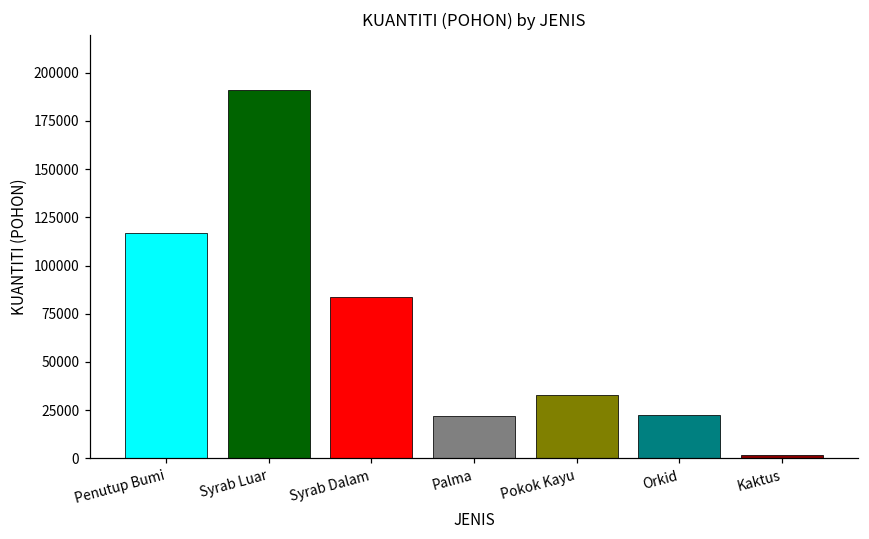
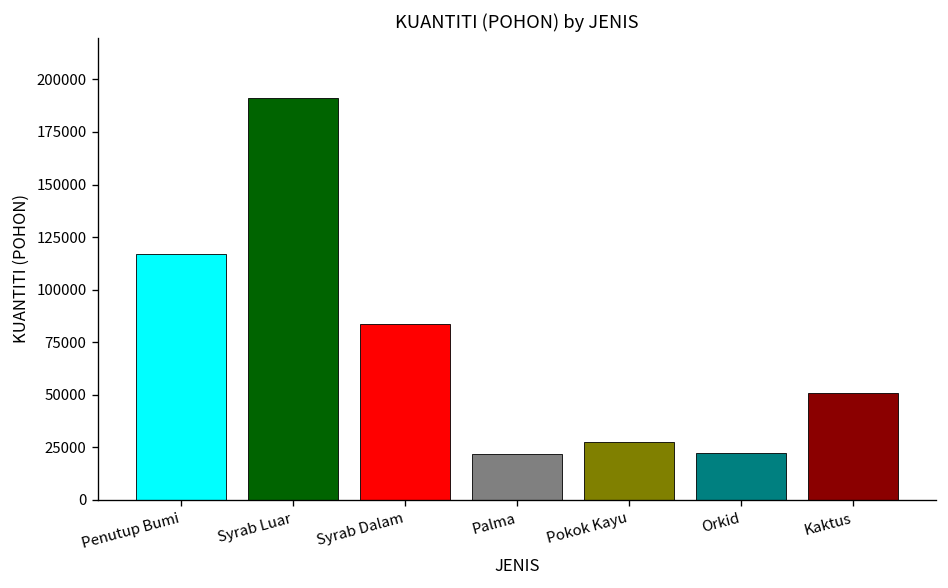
  {
    "Penutup Bumi": 117000,
    "Syrab Luar": 191000,
    "Syrab Dalam": 84000,
    "Palma": 22000,
-   "Pokok Kayu": 33000,
+   "Pokok Kayu": 27000,
    "Orkid": 22000,
-   "Kaktus": 2000
+   "Kaktus": 51000
  }
